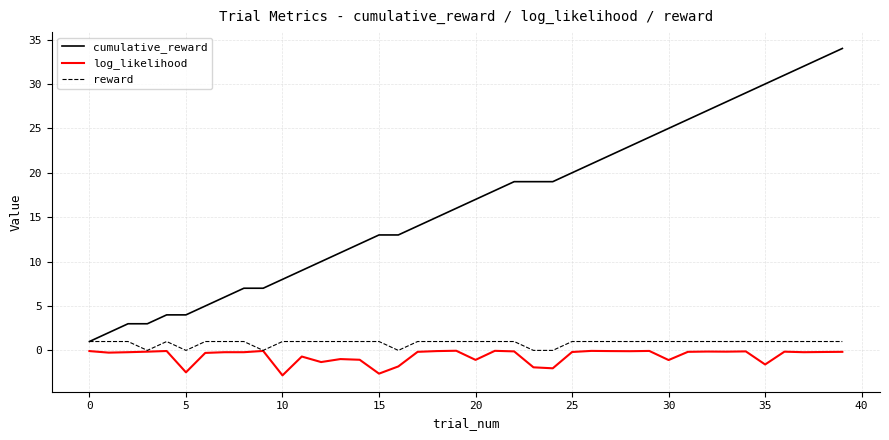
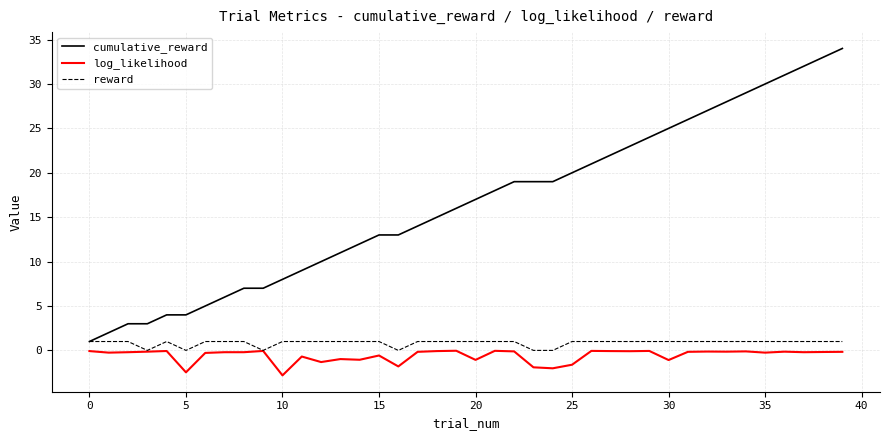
  {
    "log_likelihood": {
      "0": 0,
      "5": -2,
      "10": -3,
-     "15": -3,
+     "15": -1,
      "20": -1,
-     "25": 0,
+     "25": -2,
      "30": -1,
-     "35": -2
+     "35": 0
    }
  }
